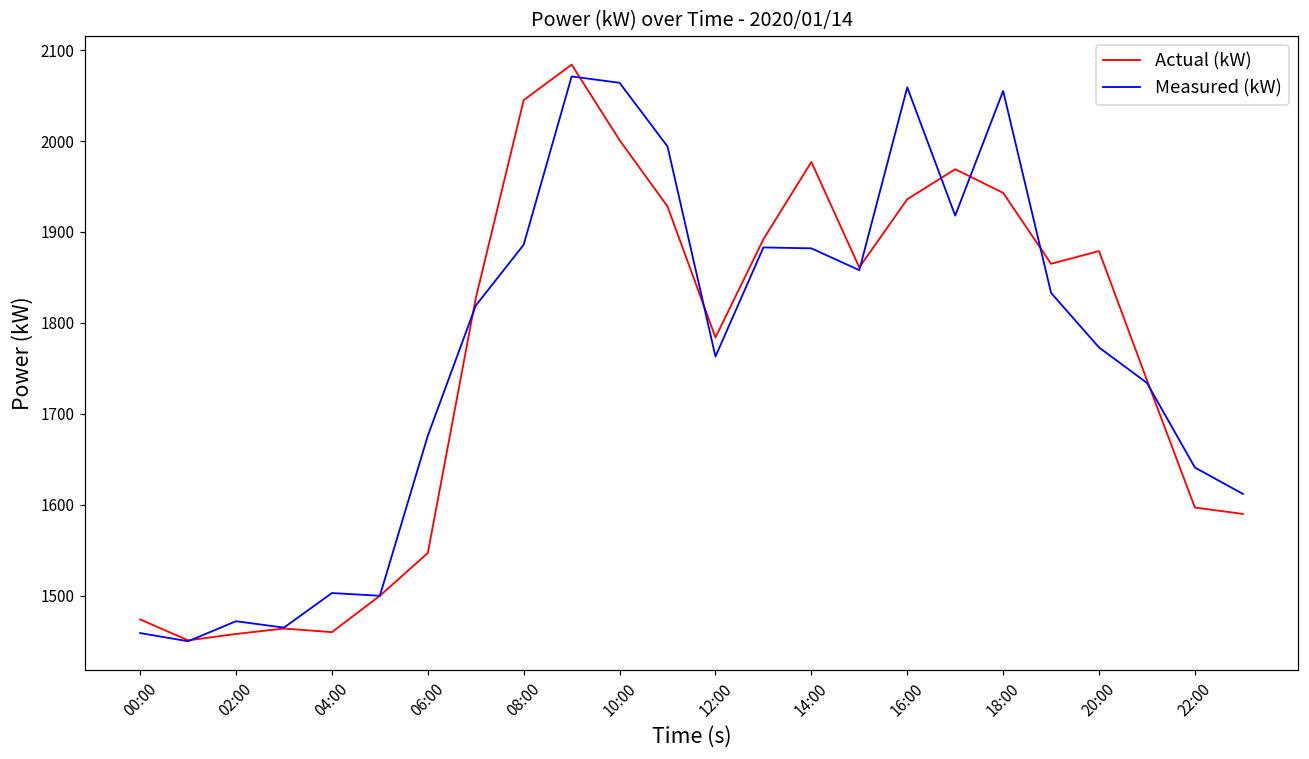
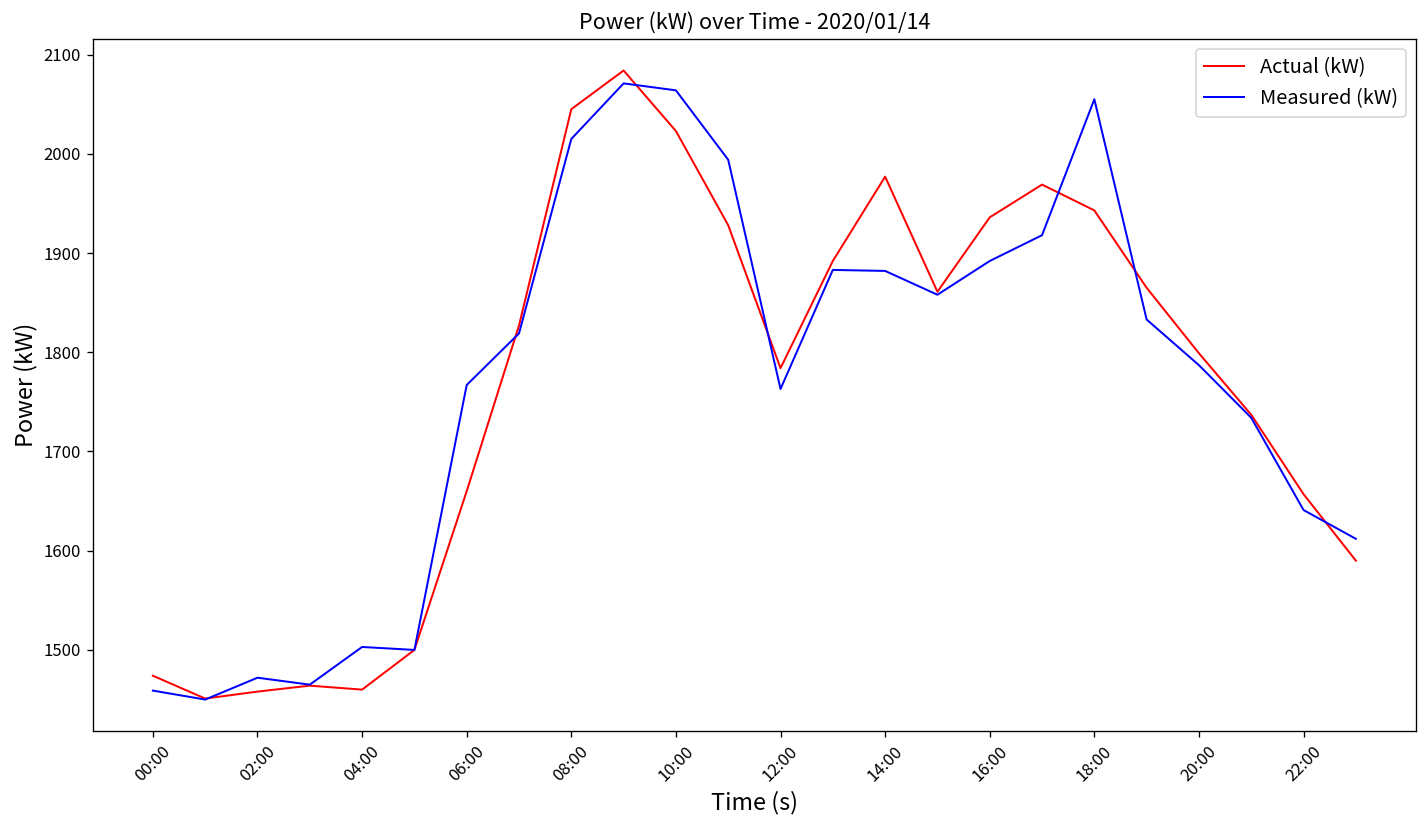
  {
    "Actual (kW)": {
      "00:00": 1470,
      "02:00": 1460,
      "04:00": 1460,
-     "06:00": 1550,
+     "06:00": 1660,
      "08:00": 2050,
-     "10:00": 2000,
+     "10:00": 2020,
      "12:00": 1780,
      "14:00": 1980,
      "16:00": 1940,
      "18:00": 1940,
-     "20:00": 1880,
-     "22:00": 1600
+     "20:00": 1800,
+     "22:00": 1660
    },
    "Measured (kW)": {
      "00:00": 1460,
      "02:00": 1470,
      "04:00": 1500,
-     "06:00": 1680,
-     "08:00": 1890,
+     "06:00": 1770,
+     "08:00": 2020,
      "10:00": 2060,
      "12:00": 1760,
      "14:00": 1880,
-     "16:00": 2060,
+     "16:00": 1890,
      "18:00": 2060,
-     "20:00": 1770,
+     "20:00": 1790,
      "22:00": 1640
    }
  }
